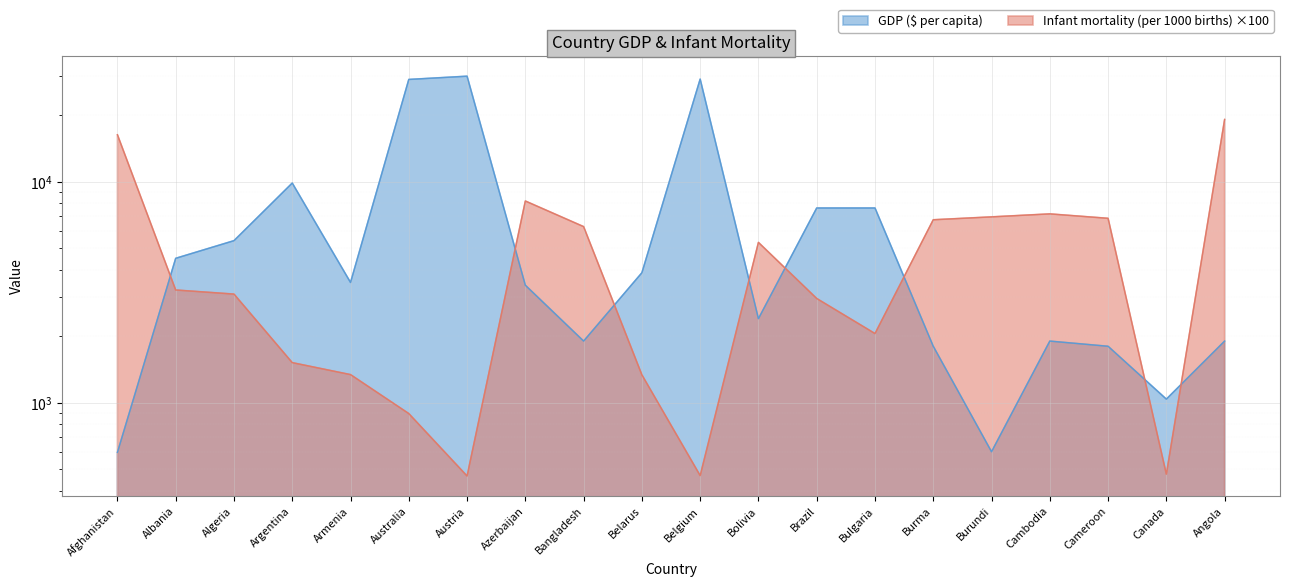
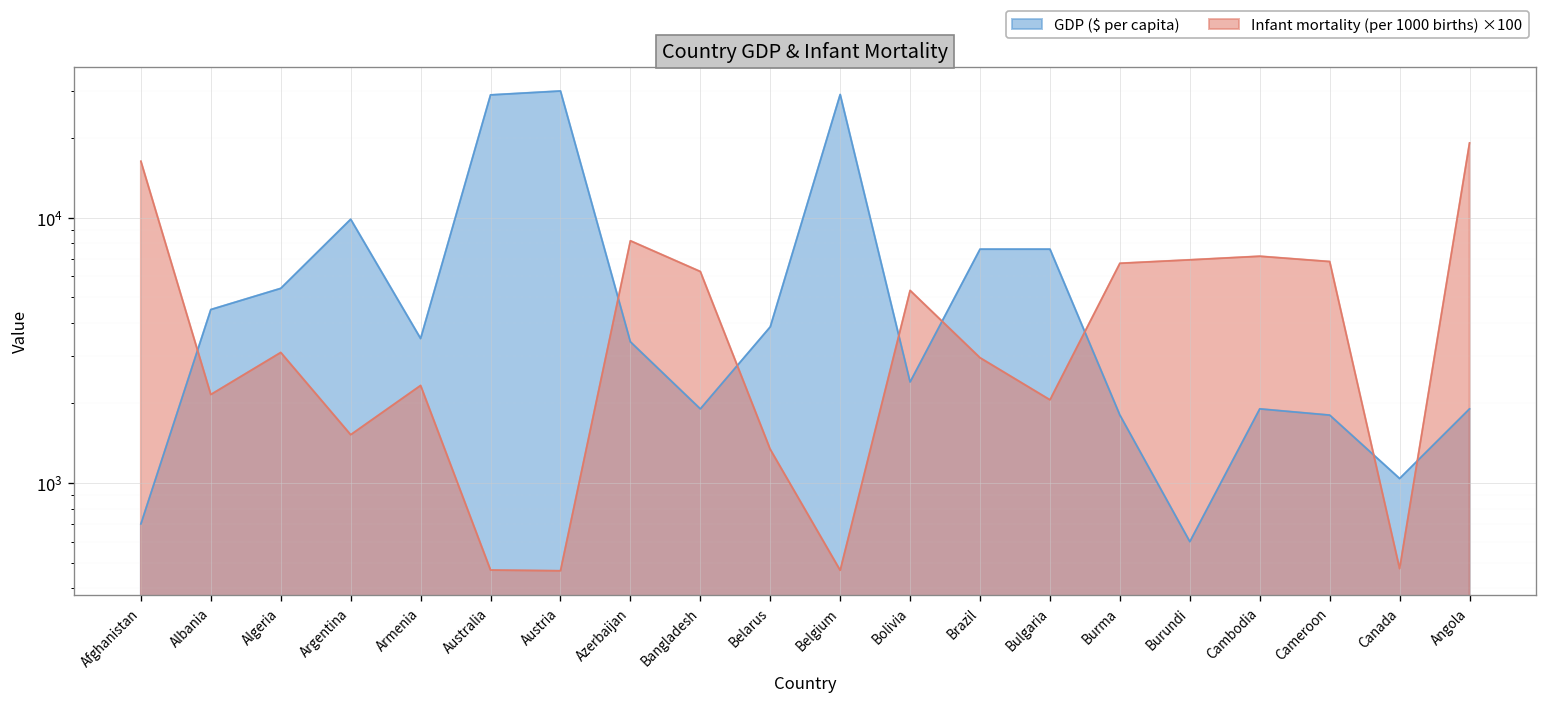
  {
    "GDP ($ per capita)": {
-     "Afghanistan": 600,
+     "Afghanistan": 700,
      "Albania": 4500,
      "Algeria": 5400,
      "Argentina": 10000,
      "Armenia": 3500,
      "Australia": 29000,
      "Austria": 30000,
      "Azerbaijan": 3400,
      "Bangladesh": 1900,
      "Belarus": 3900,
      "Belgium": 29000,
      "Bolivia": 2400,
      "Brazil": 7600,
      "Bulgaria": 7600,
      "Burma": 1800,
      "Burundi": 600,
      "Cambodia": 1900,
      "Cameroon": 1800,
      "Canada": 1000,
      "Angola": 1900
    },
    "Infant mortality (per 1000 births) ×100": {
      "Afghanistan": 16000,
-     "Albania": 3200,
+     "Albania": 2200,
      "Algeria": 3100,
      "Argentina": 1500,
-     "Armenia": 1300,
-     "Australia": 890,
+     "Armenia": 2300,
+     "Australia": 470,
      "Austria": 470,
      "Azerbaijan": 8200,
      "Bangladesh": 6300,
      "Belarus": 1300,
      "Belgium": 470,
      "Bolivia": 5300,
      "Brazil": 3000,
      "Bulgaria": 2100,
      "Burma": 6700,
      "Burundi": 6900,
      "Cambodia": 7100,
      "Cameroon": 6800,
      "Canada": 480,
      "Angola": 19000
    }
  }
